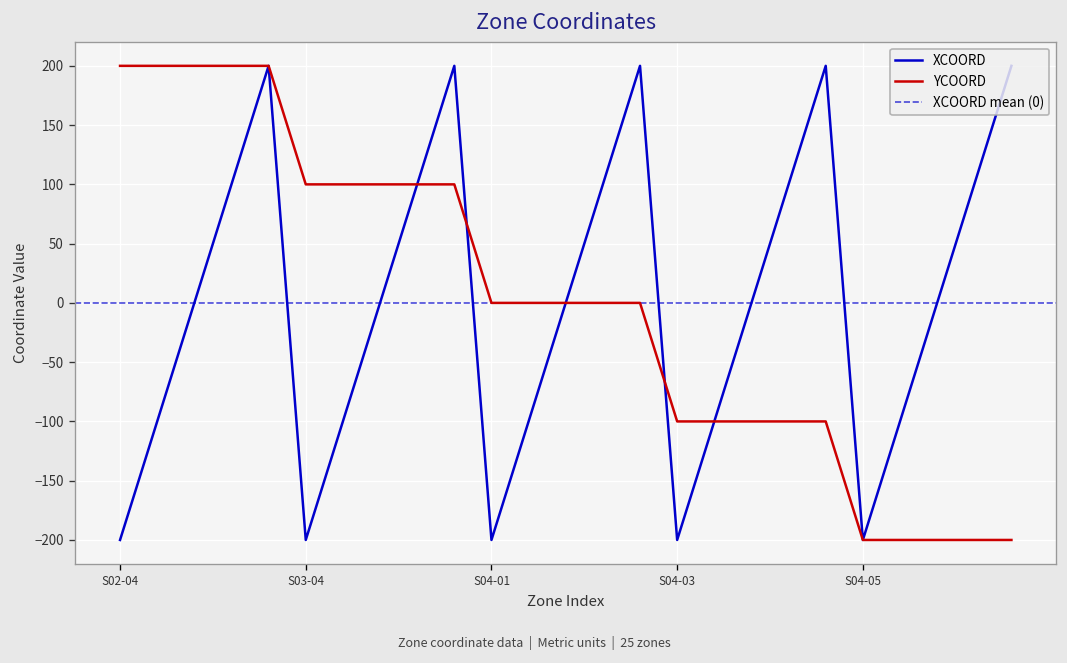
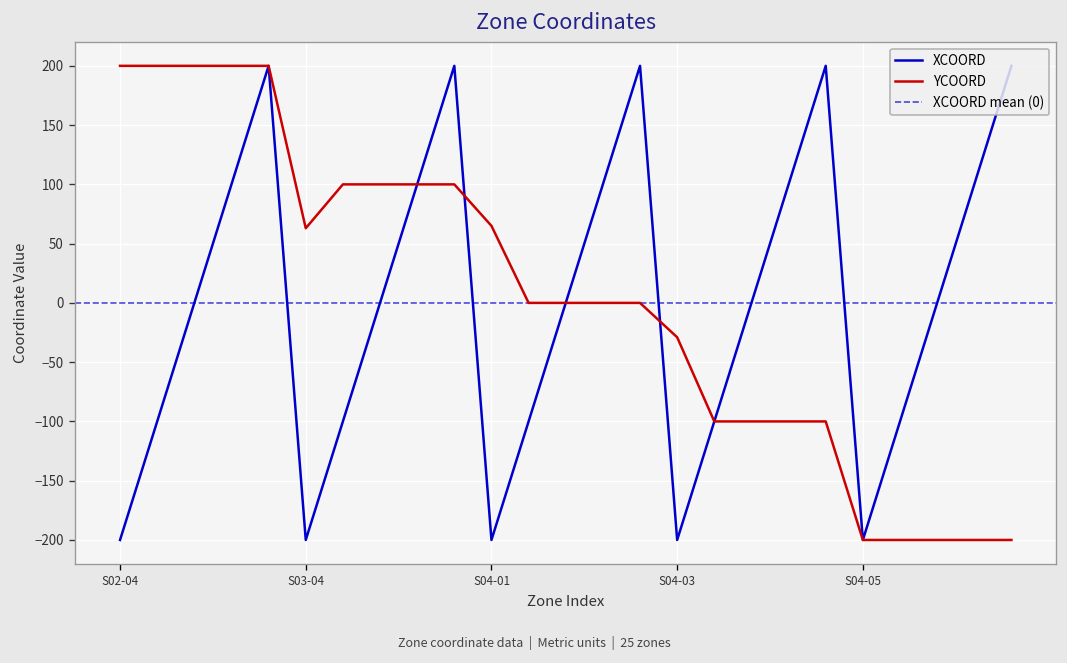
  {
    "XCOORD": {
      "S02-04": -200,
      "S03-04": -200,
      "S04-01": -200,
      "S04-03": -200
    },
    "YCOORD": {
      "S02-04": 200,
-     "S03-04": 100,
-     "S04-01": 0,
-     "S04-03": -100
+     "S03-04": 60,
+     "S04-01": 70,
+     "S04-03": -30
    }
  }
